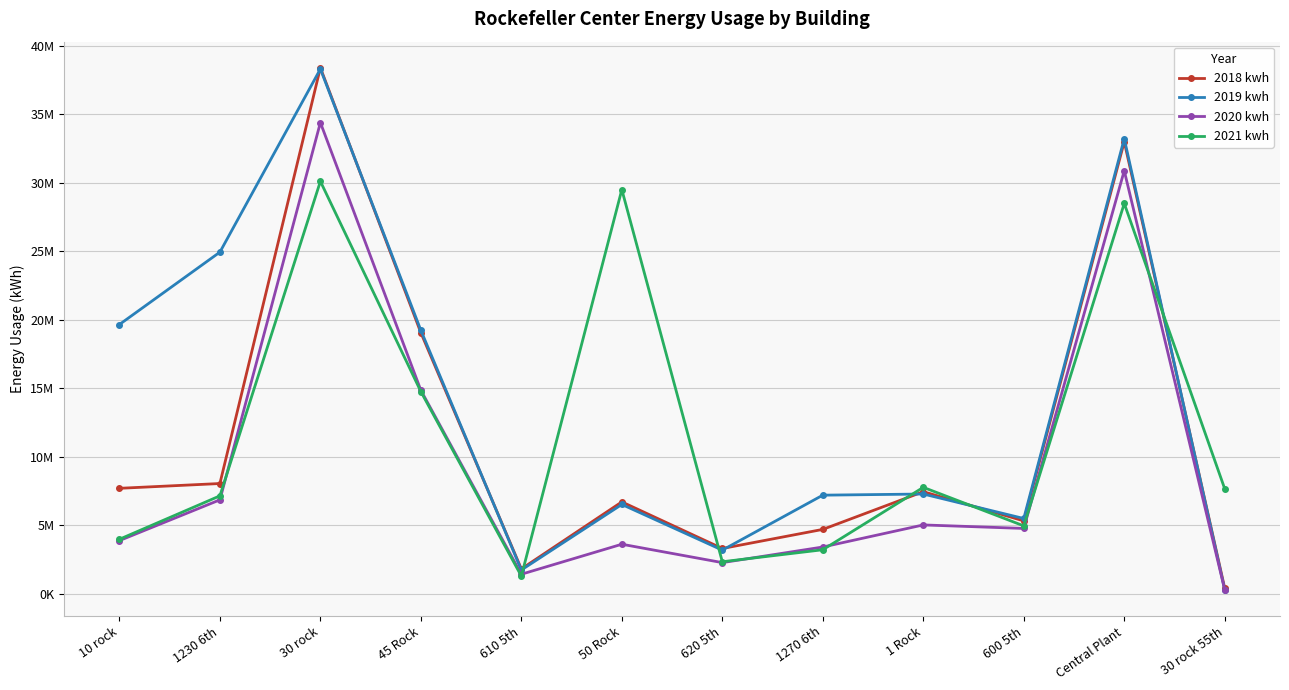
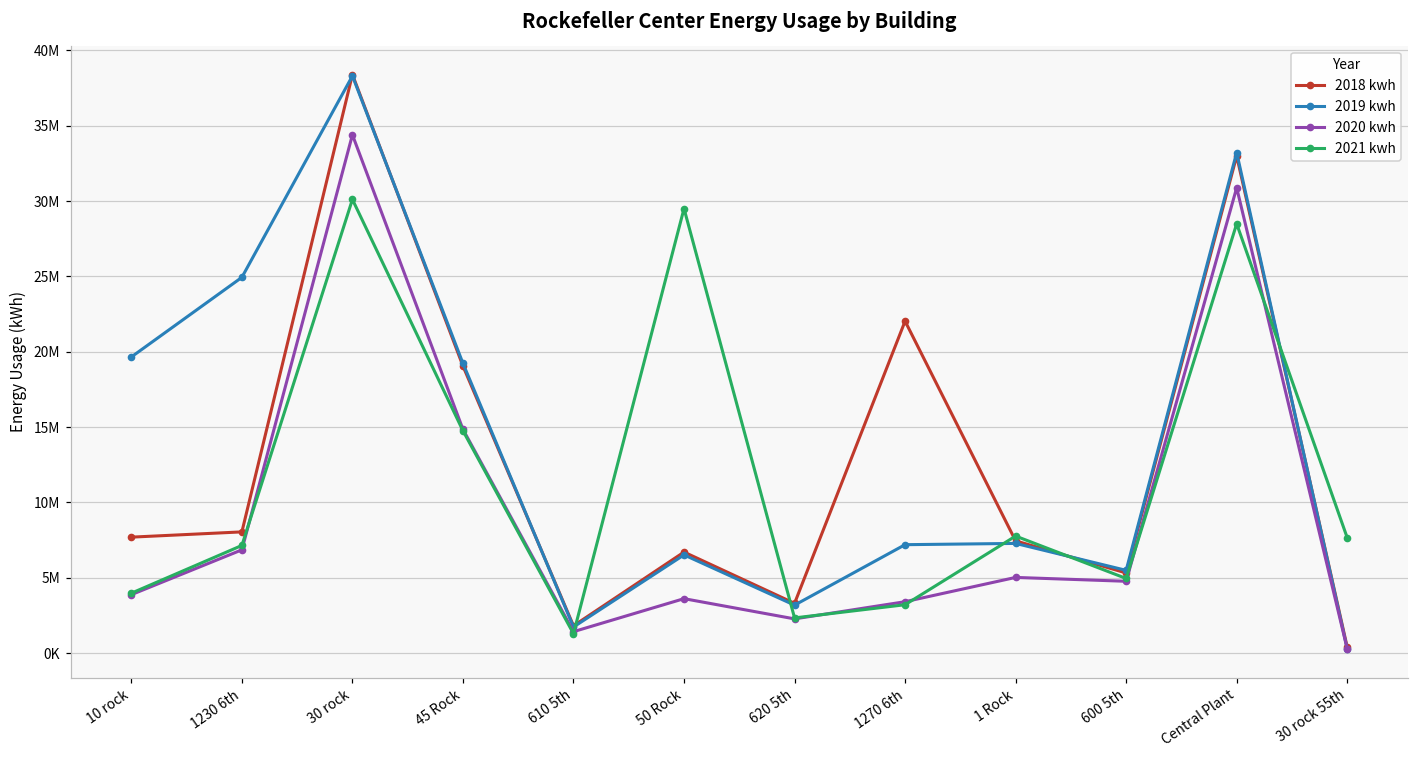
  {
    "2018 kwh": {
      "10 rock": 7700000,
      "1230 6th": 8000000,
      "50 Rock": 6700000,
-     "1270 6th": 4700000,
+     "1270 6th": 22000000,
      "Central Plant": 33000000
    },
    "2019 kwh": {
      "10 rock": 19700000,
      "1230 6th": 24900000,
      "50 Rock": 6500000,
      "1270 6th": 7200000,
      "Central Plant": 33200000
    },
    "2020 kwh": {
      "1230 6th": 6900000,
      "30 rock": 34400000,
      "50 Rock": 3600000,
      "1270 6th": 3400000,
      "1 Rock": 5000000,
      "Central Plant": 30900000
    },
    "2021 kwh": {
      "1230 6th": 7200000,
      "30 rock": 30100000,
      "50 Rock": 29500000,
      "1270 6th": 3200000,
      "1 Rock": 7800000,
      "Central Plant": 28500000,
      "30 rock 55th": 7700000
    }
  }
